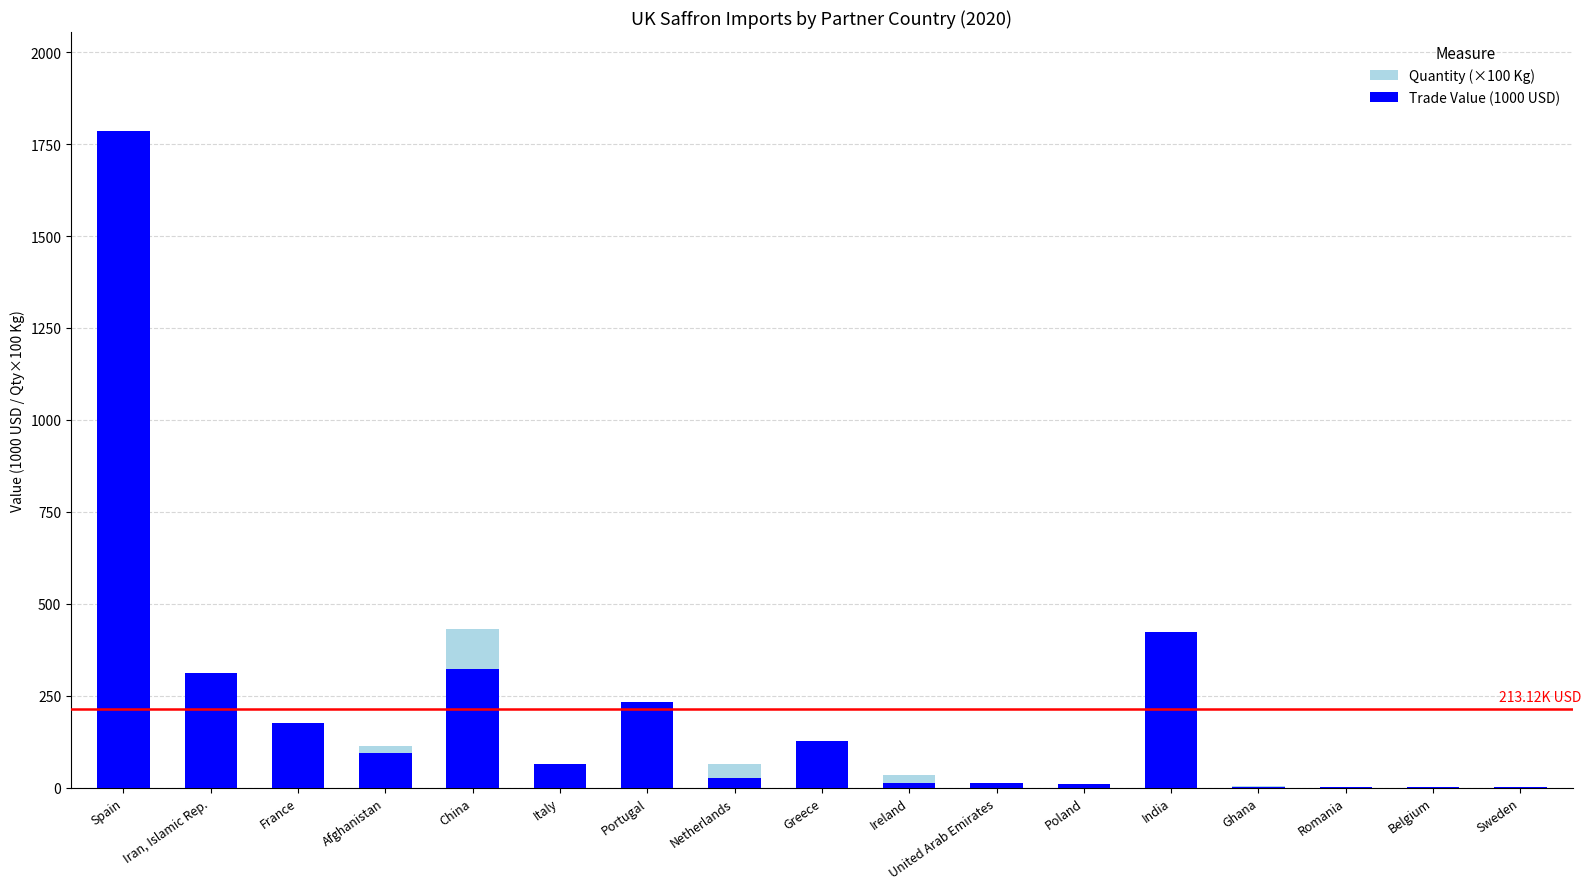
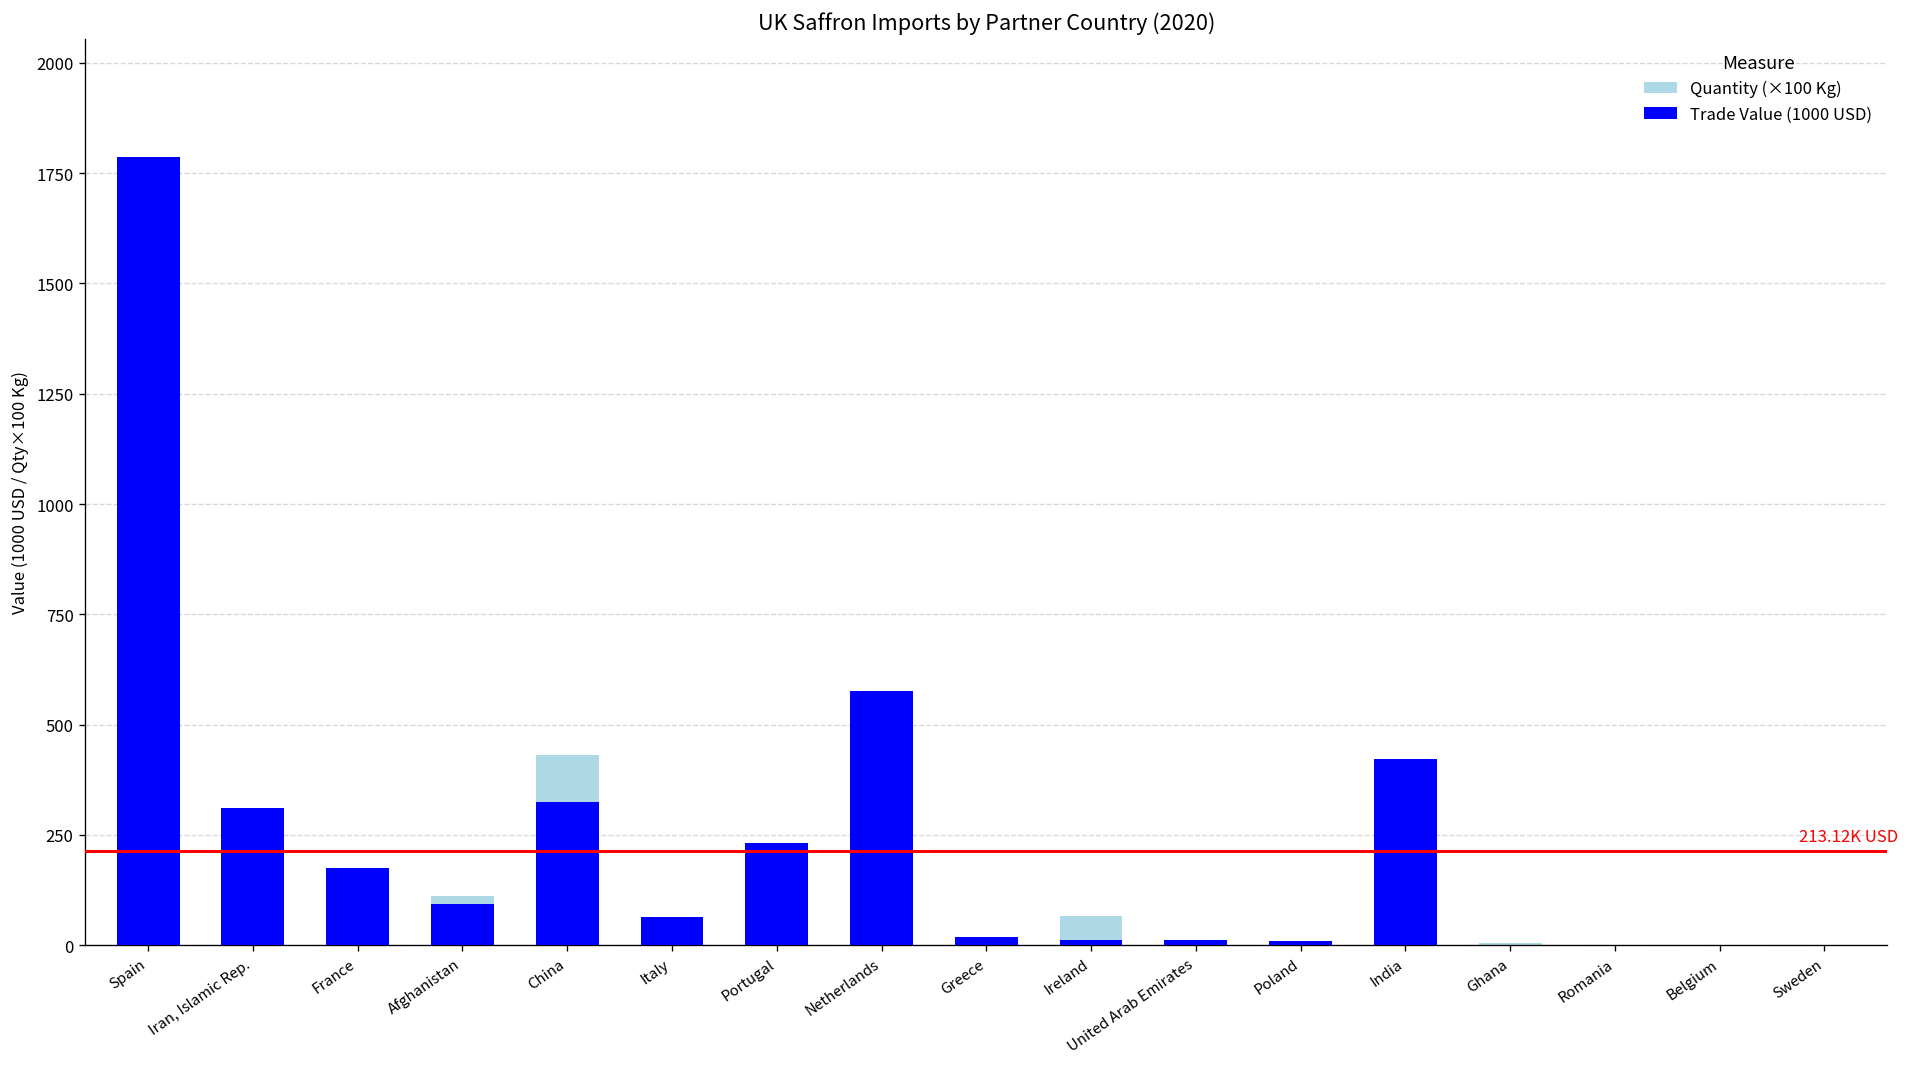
  {
    "Quantity (×100 Kg)": {
      "Afghanistan": 110,
      "China": 430,
-     "Ireland": 30
+     "Ireland": 70
    },
    "Trade Value (1000 USD)": {
      "Spain": 1790,
      "Iran, Islamic Rep.": 310,
      "France": 180,
      "Italy": 60,
      "Portugal": 230,
-     "Netherlands": 30,
-     "Greece": 130,
+     "Netherlands": 580,
+     "Greece": 20,
      "United Arab Emirates": 10,
      "Poland": 10,
      "India": 420
    }
  }
